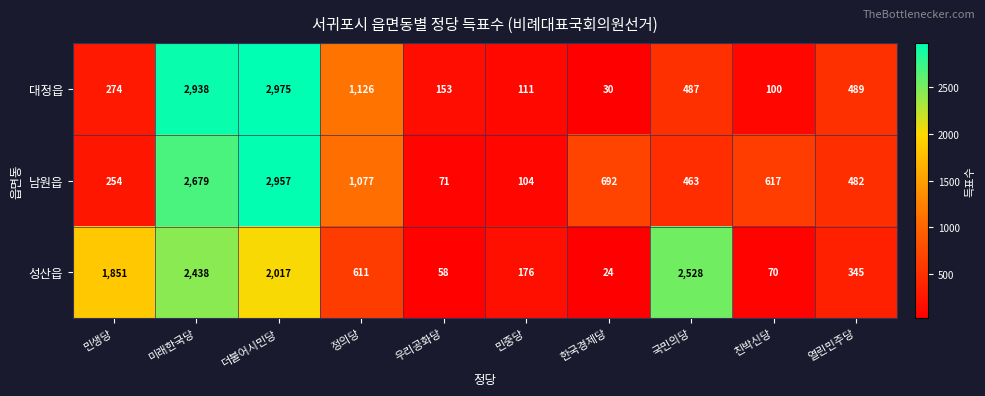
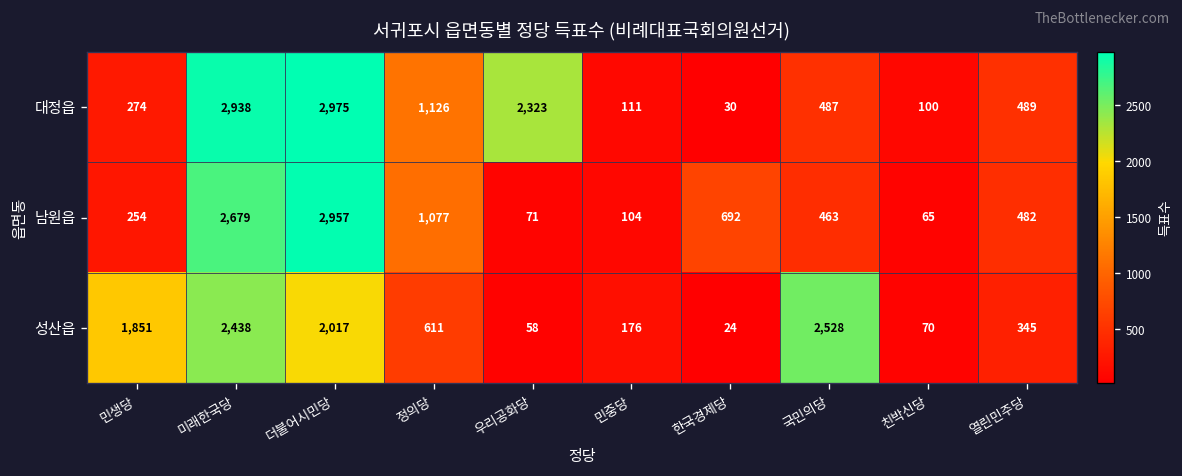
  {
    "대정읍": {
      "민생당": "274",
      "미래한국당": "2,938",
      "더불어시민당": "2,975",
      "정의당": "1,126",
-     "우리공화당": "153",
+     "우리공화당": "2,323",
      "민중당": "111",
      "한국경제당": "30",
      "국민의당": "487",
      "친박신당": "100",
      "열린민주당": "489"
    },
    "남원읍": {
      "민생당": "254",
      "미래한국당": "2,679",
      "더불어시민당": "2,957",
      "정의당": "1,077",
      "우리공화당": "71",
      "민중당": "104",
      "한국경제당": "692",
      "국민의당": "463",
-     "친박신당": "617",
+     "친박신당": "65",
      "열린민주당": "482"
    },
    "성산읍": {
      "민생당": "1,851",
      "미래한국당": "2,438",
      "더불어시민당": "2,017",
      "정의당": "611",
      "우리공화당": "58",
      "민중당": "176",
      "한국경제당": "24",
      "국민의당": "2,528",
      "친박신당": "70",
      "열린민주당": "345"
    }
  }
